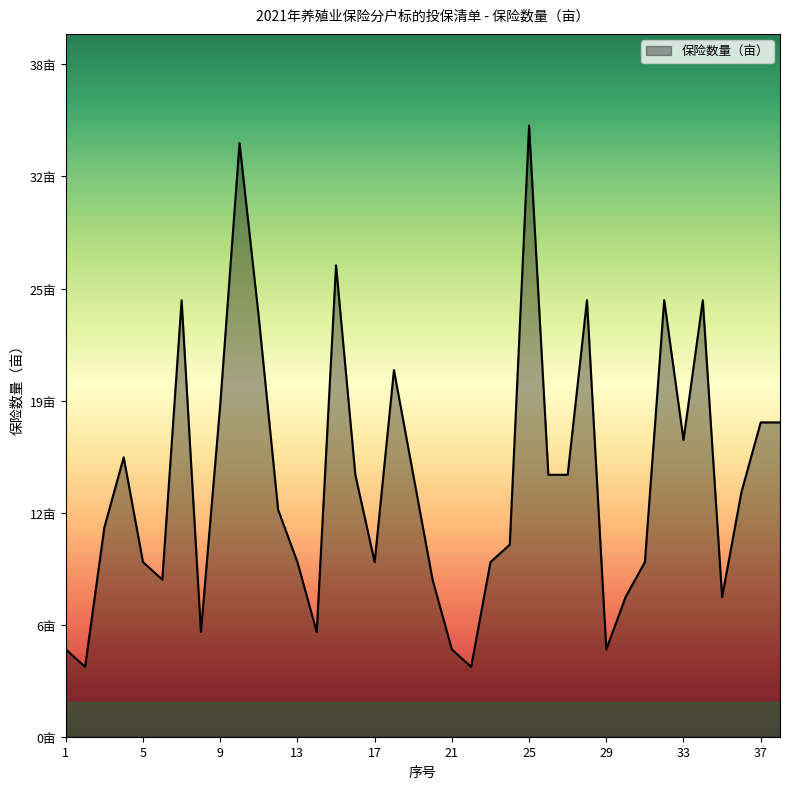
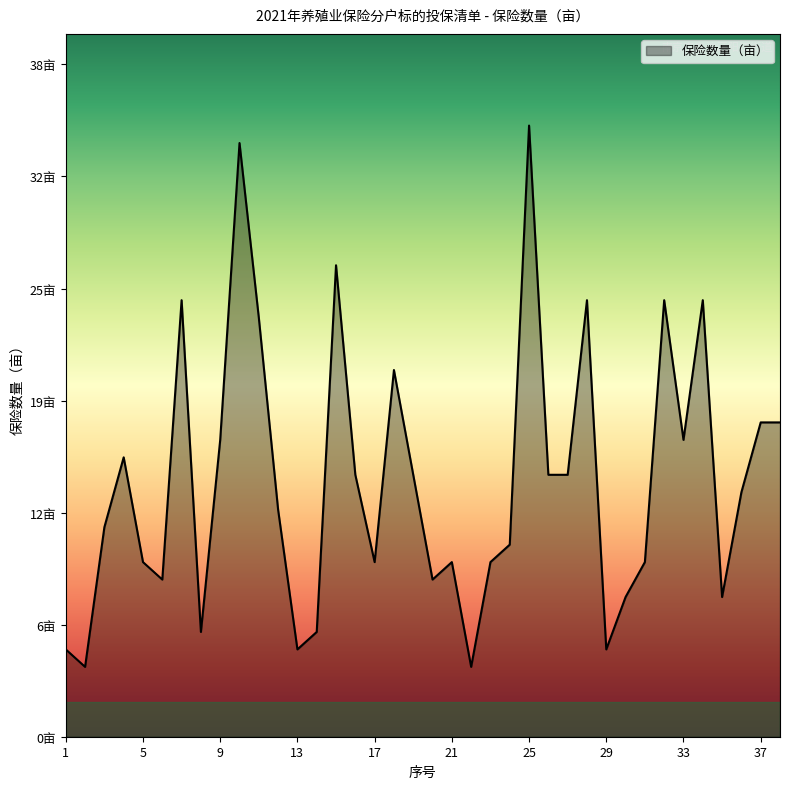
  {
    "1": "5亩",
    "5": "10亩",
-   "9": "19亩",
-   "13": "10亩",
+   "9": "17亩",
+   "13": "5亩",
    "17": "10亩",
-   "21": "5亩",
+   "21": "10亩",
    "25": "35亩",
    "29": "5亩",
    "33": "17亩",
    "37": "18亩"
  }
